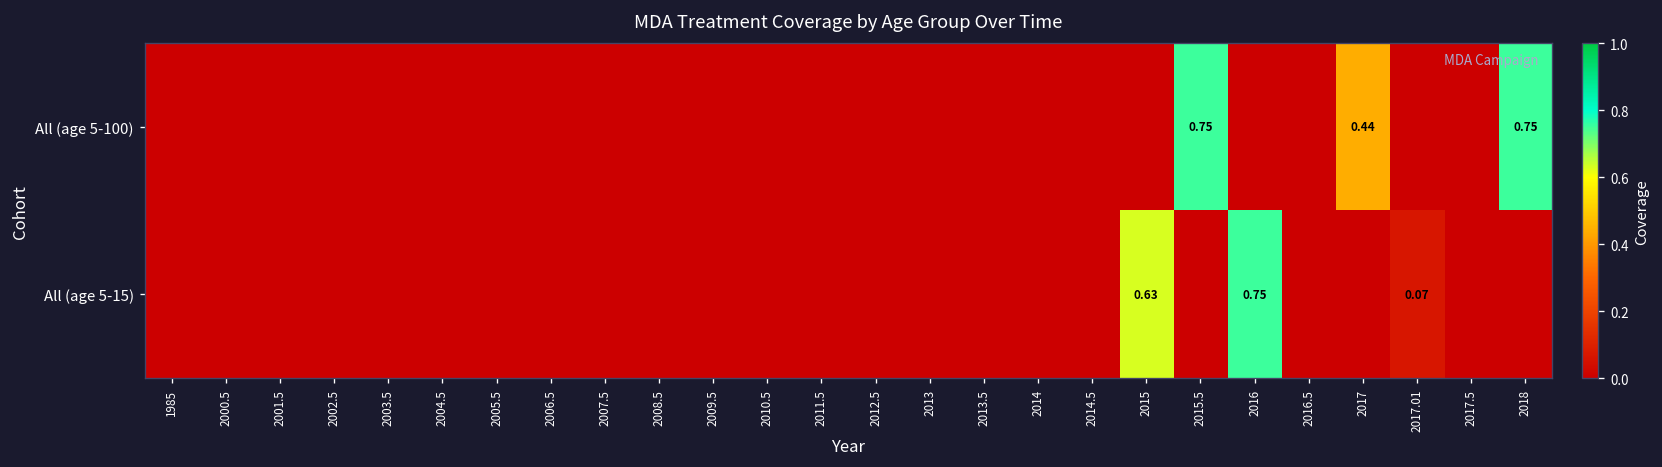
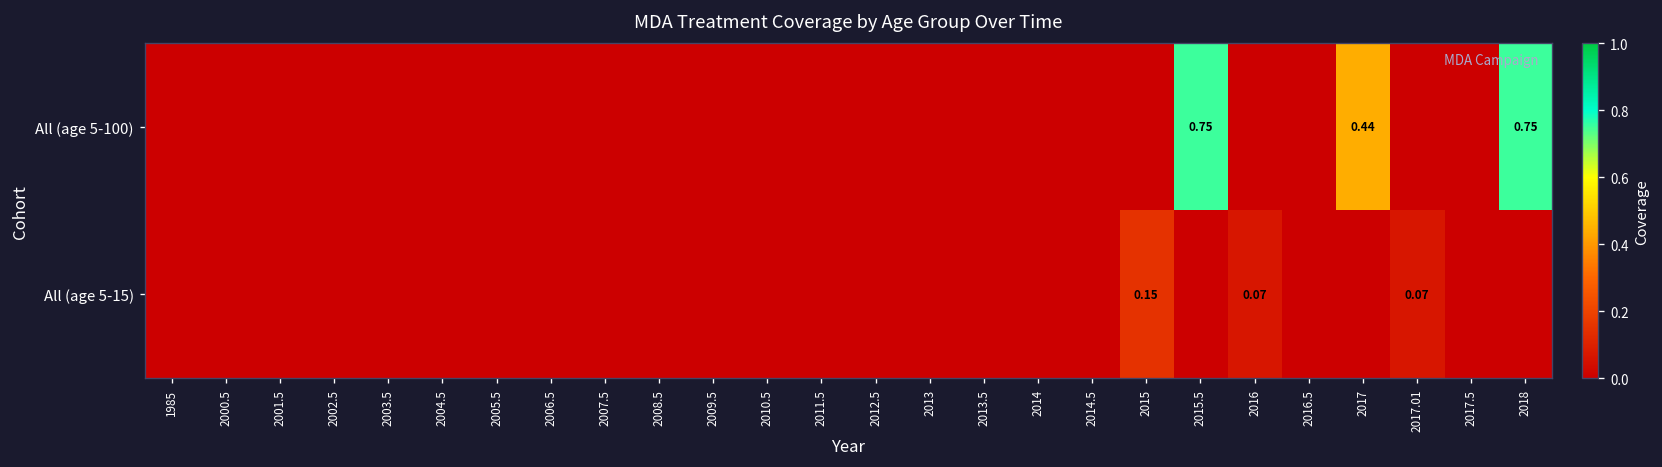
  {
    "All (age 5-100)": {
      "2015.5": 0.75,
      "2017": 0.44,
      "2018": 0.75
    },
    "All (age 5-15)": {
-     "2015": 0.63,
-     "2016": 0.75,
+     "2015": 0.15,
+     "2016": 0.07,
      "2017.01": 0.07
    }
  }
